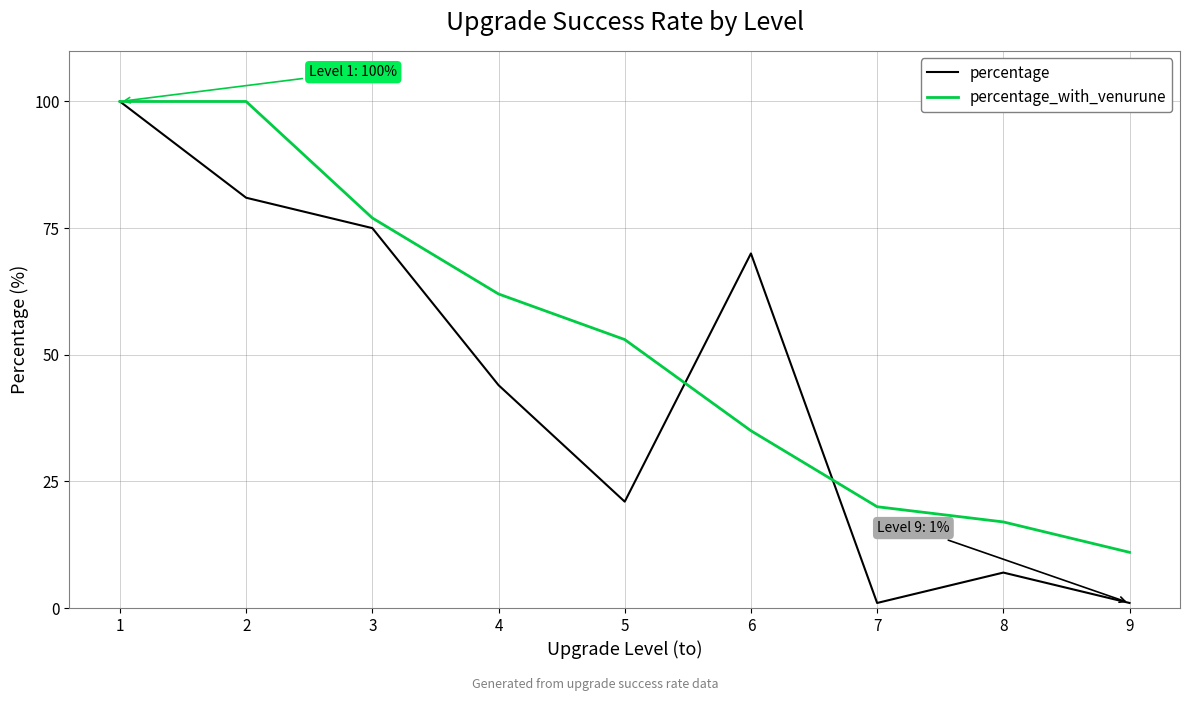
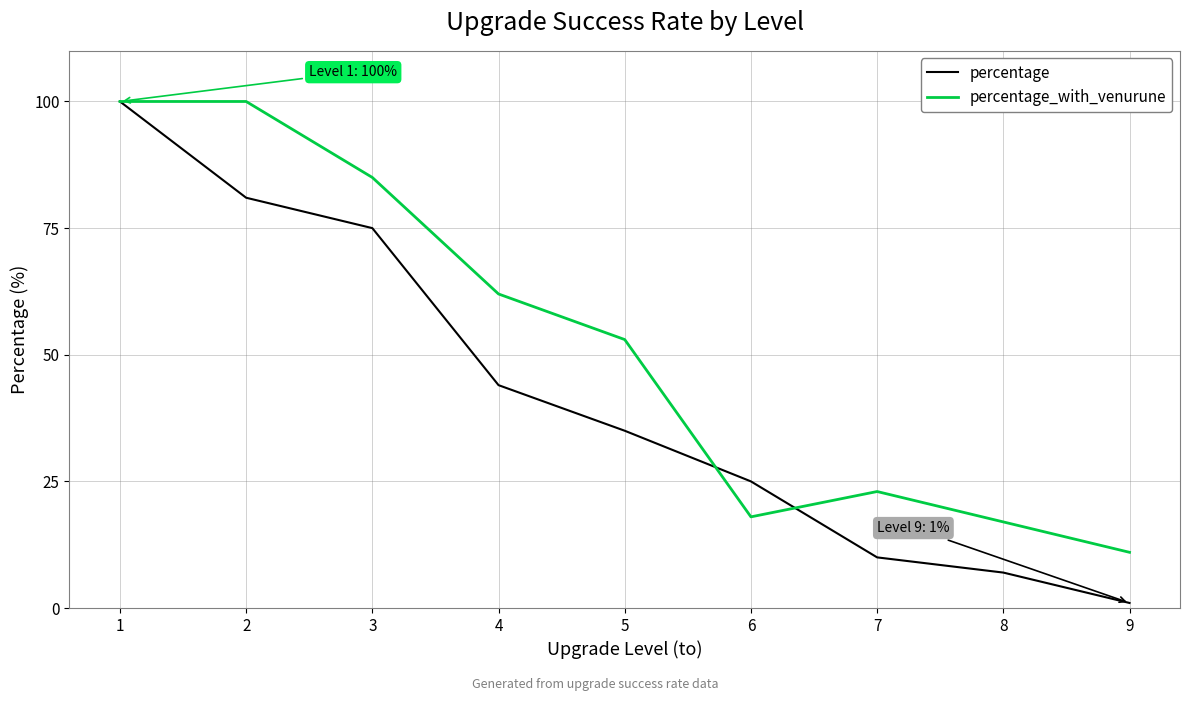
  {
    "percentage": {
      "2": 81,
      "3": 75,
      "4": 44,
-     "5": 21,
-     "6": 70,
-     "7": 1,
+     "5": 35,
+     "6": 25,
+     "7": 10,
      "9": 1
    },
    "percentage_with_venurune": {
-     "3": 77,
+     "3": 85,
      "4": 62,
      "5": 53,
-     "6": 35,
-     "7": 20,
+     "6": 18,
+     "7": 23,
      "9": 11
    }
  }
